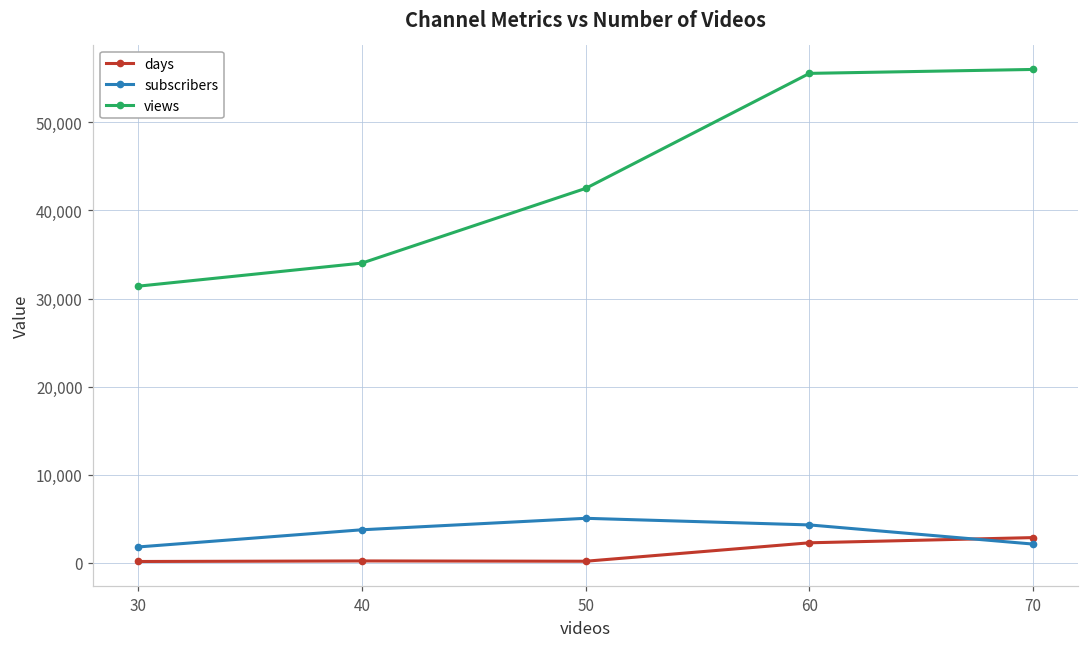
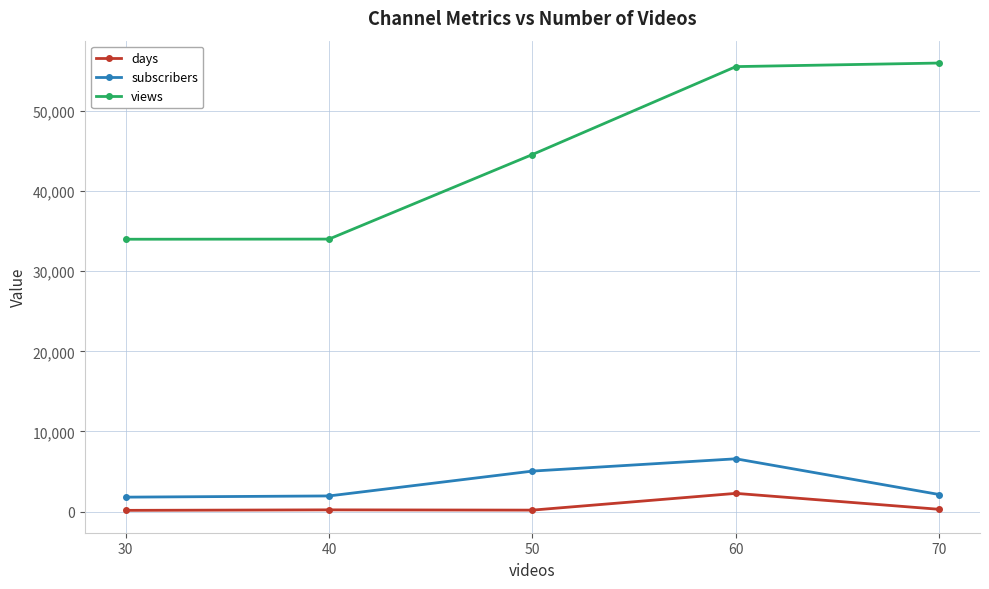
  {
    "days": {
      "30": "0",
      "40": "0",
      "50": "0",
      "60": "2,000",
-     "70": "3,000"
+     "70": "0"
    },
    "subscribers": {
      "30": "2,000",
-     "40": "4,000",
+     "40": "2,000",
      "50": "5,000",
-     "60": "4,000",
+     "60": "7,000",
      "70": "2,000"
    },
    "views": {
-     "30": "31,000",
+     "30": "34,000",
      "40": "34,000",
-     "50": "43,000",
+     "50": "45,000",
      "60": "56,000",
      "70": "56,000"
    }
  }
